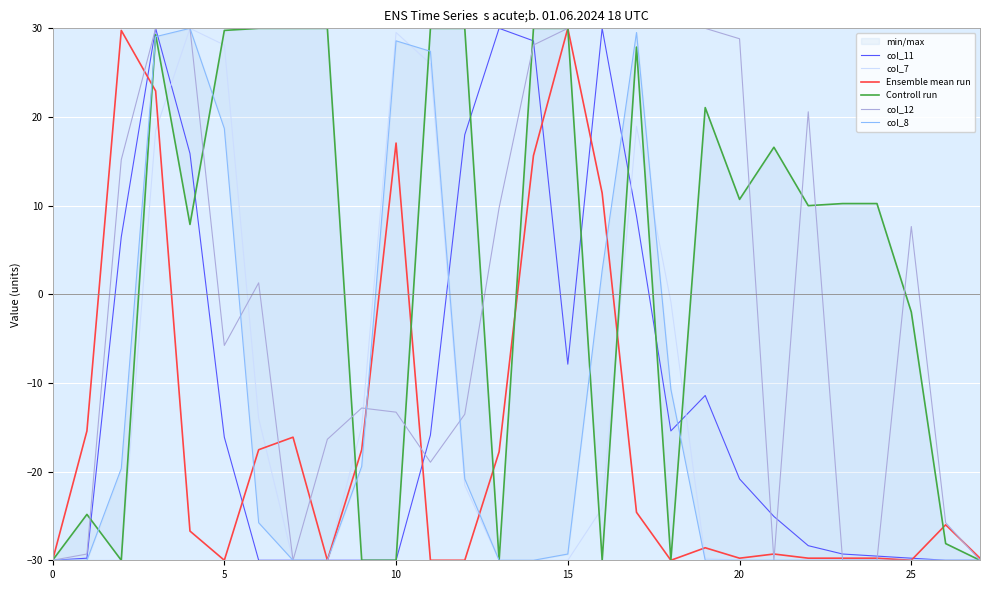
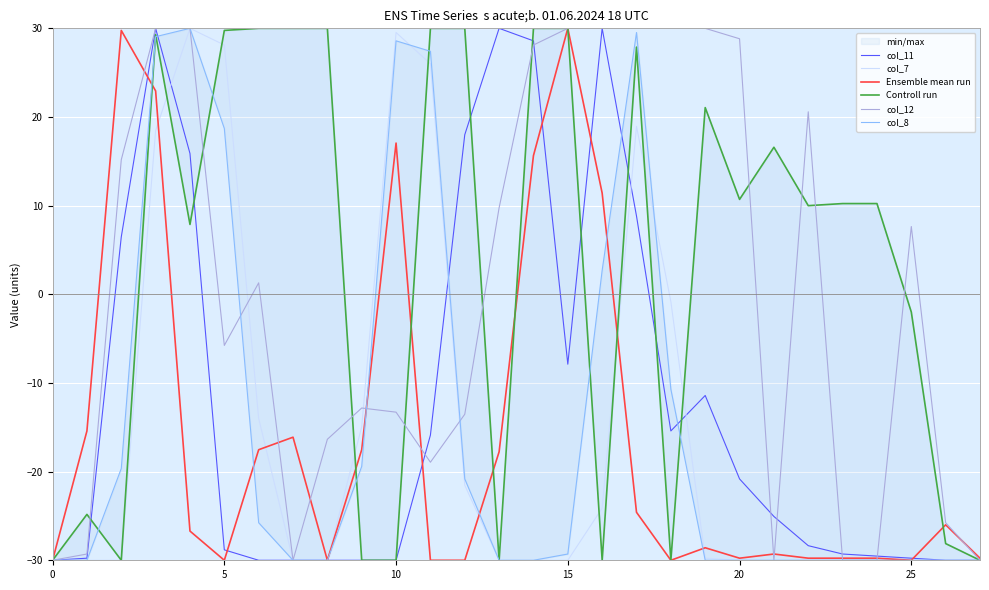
  {
    "col_11": {
-     "5": -16,
+     "5": -29,
      "15": -8,
      "20": -21
    },
    "Ensemble mean run": {
      "5": -30,
      "10": 17
    }
  }
